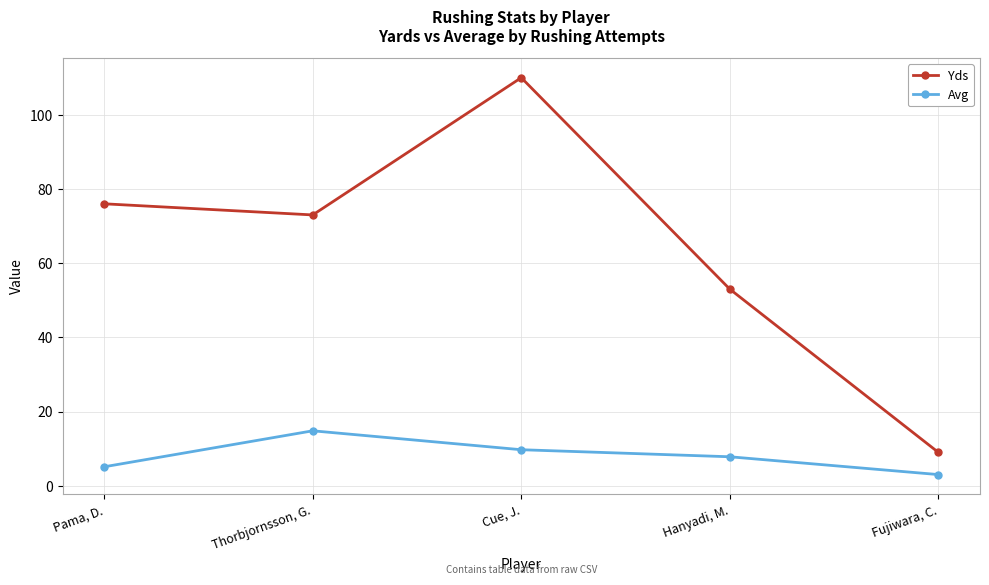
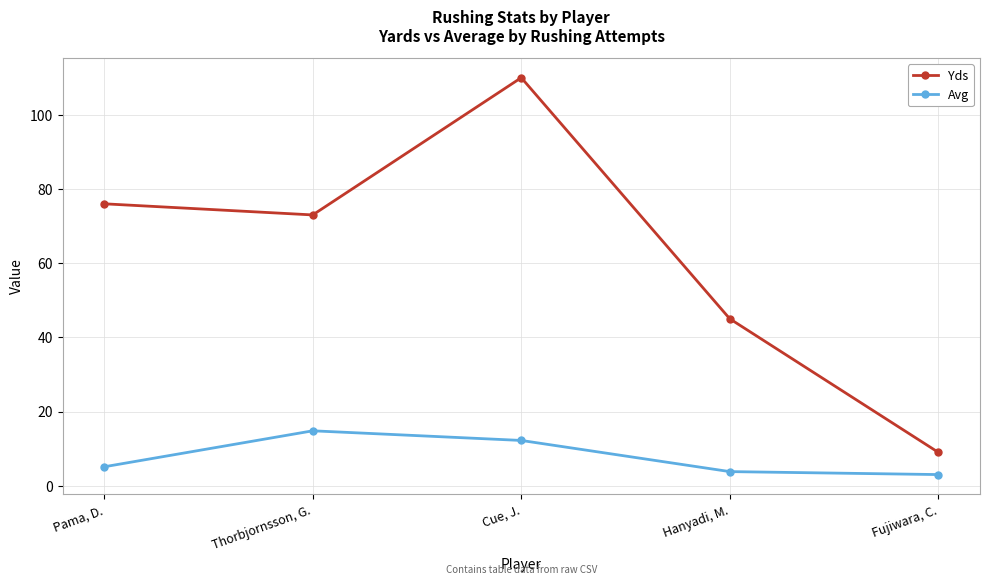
  {
    "Yds": {
      "Pama, D.": 76,
      "Thorbjornsson, G.": 73,
      "Cue, J.": 110,
-     "Hanyadi, M.": 53,
+     "Hanyadi, M.": 45,
      "Fujiwara, C.": 9
    },
    "Avg": {
      "Pama, D.": 5,
      "Thorbjornsson, G.": 15,
-     "Cue, J.": 10,
-     "Hanyadi, M.": 8,
+     "Cue, J.": 12,
+     "Hanyadi, M.": 4,
      "Fujiwara, C.": 3
    }
  }
